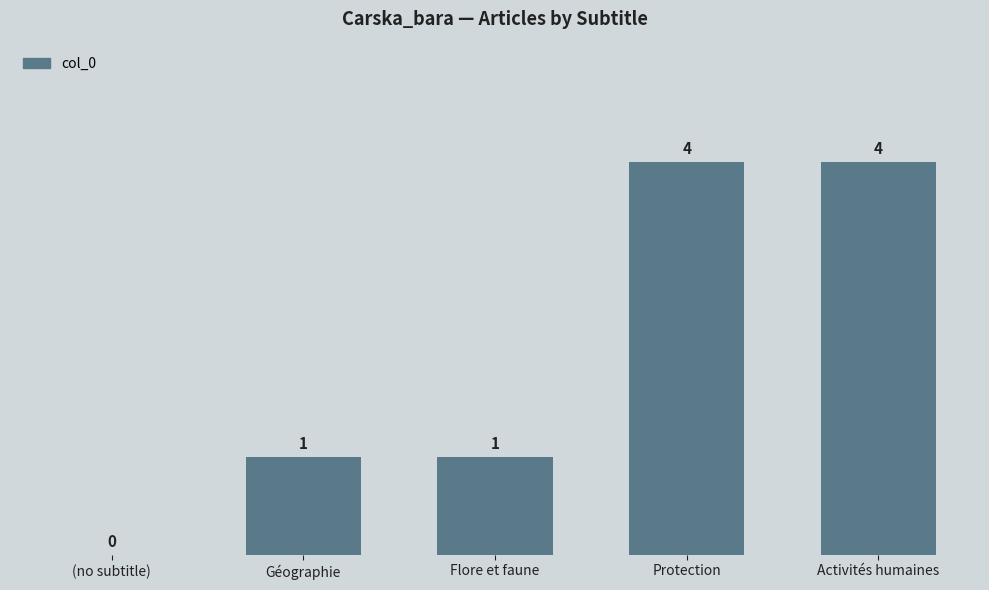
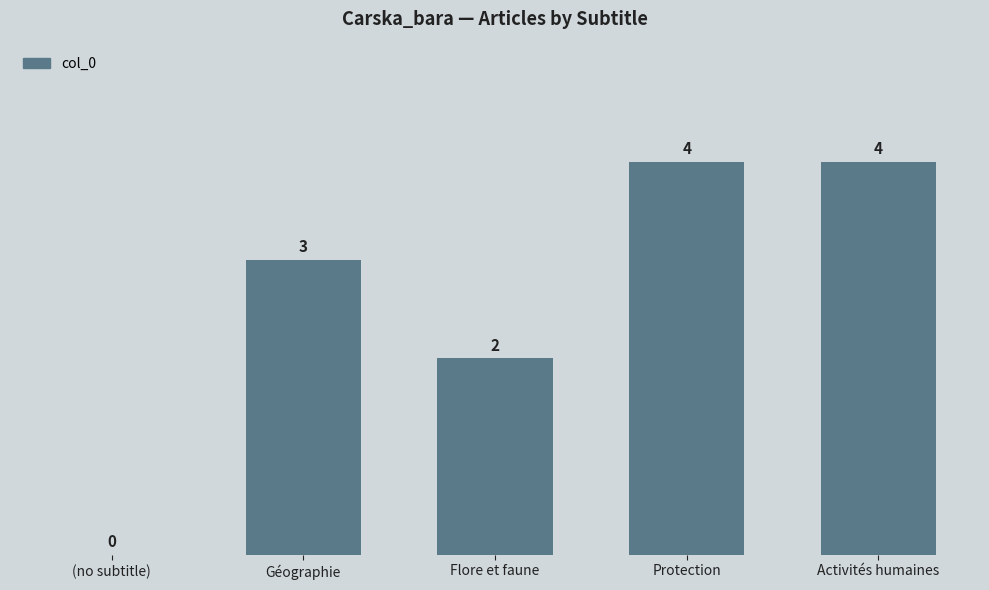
  {
    "(no subtitle)": 0,
-   "Géographie": 1,
-   "Flore et faune": 1,
+   "Géographie": 3,
+   "Flore et faune": 2,
    "Protection": 4,
    "Activités humaines": 4
  }
